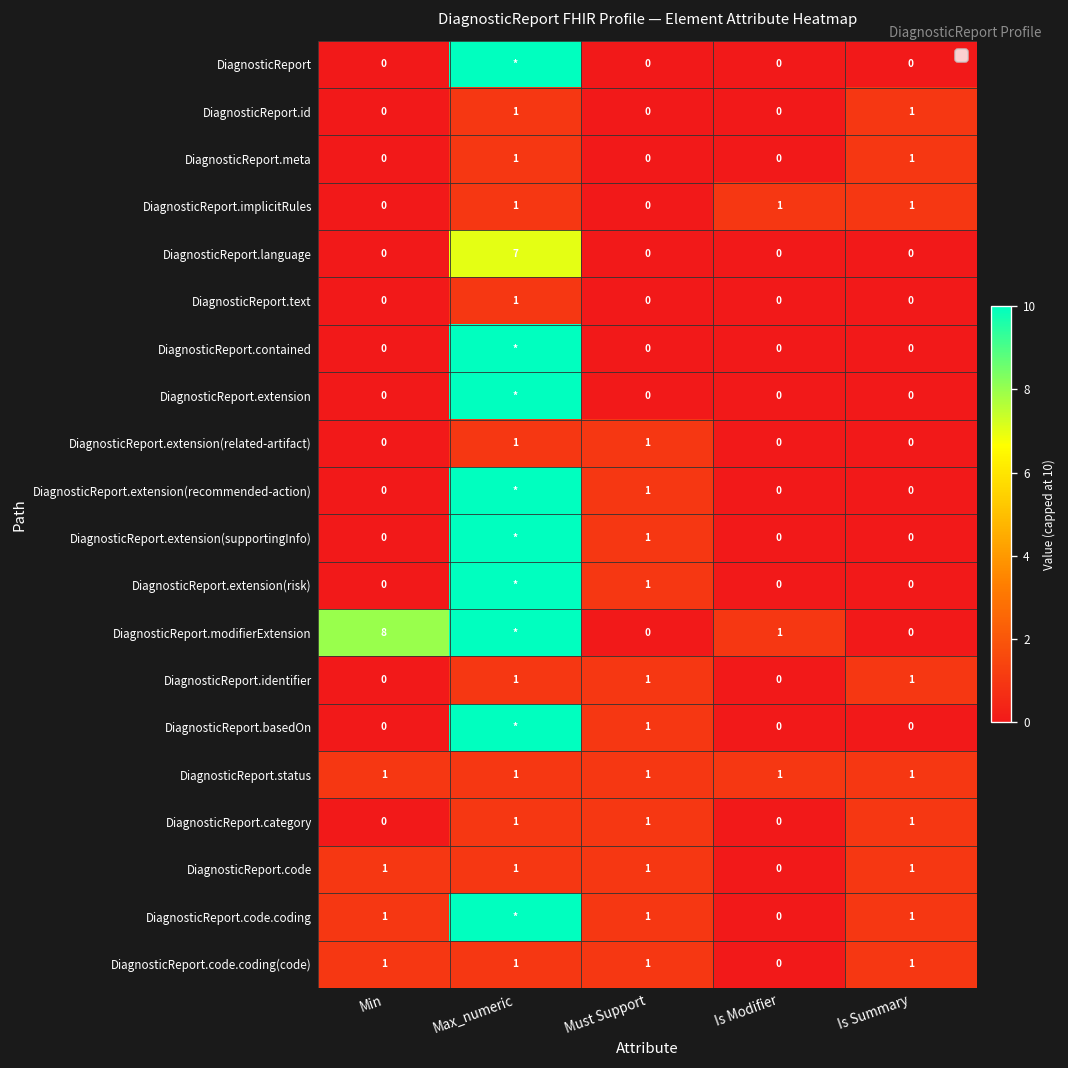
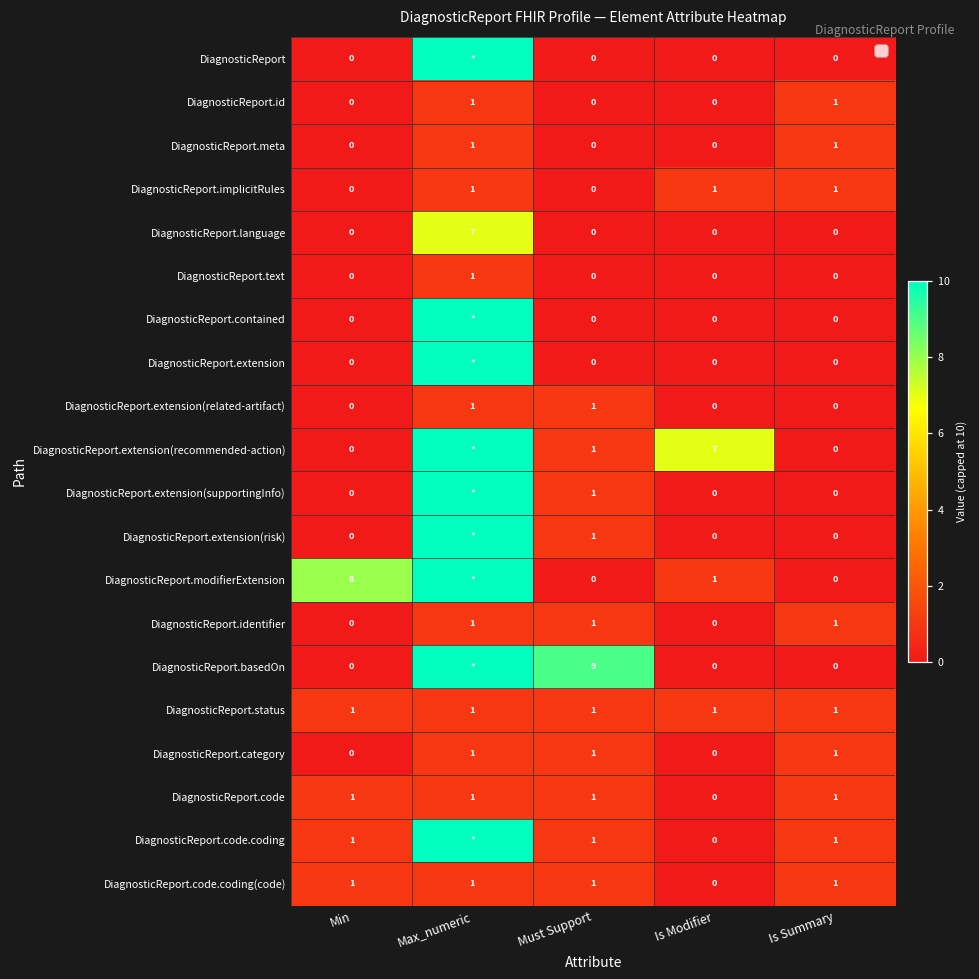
  {
    "DiagnosticReport": {
      "Min": 0,
      "Must Support": 0,
      "Is Modifier": 0,
      "Is Summary": 0
    },
    "DiagnosticReport.id": {
      "Min": 0,
      "Max_numeric": 1,
      "Must Support": 0,
      "Is Modifier": 0,
      "Is Summary": 1
    },
    "DiagnosticReport.meta": {
      "Min": 0,
      "Max_numeric": 1,
      "Must Support": 0,
      "Is Modifier": 0,
      "Is Summary": 1
    },
    "DiagnosticReport.implicitRules": {
      "Min": 0,
      "Max_numeric": 1,
      "Must Support": 0,
      "Is Modifier": 1,
      "Is Summary": 1
    },
    "DiagnosticReport.language": {
      "Min": 0,
      "Max_numeric": 7,
      "Must Support": 0,
      "Is Modifier": 0,
      "Is Summary": 0
    },
    "DiagnosticReport.text": {
      "Min": 0,
      "Max_numeric": 1,
      "Must Support": 0,
      "Is Modifier": 0,
      "Is Summary": 0
    },
    "DiagnosticReport.contained": {
      "Min": 0,
      "Must Support": 0,
      "Is Modifier": 0,
      "Is Summary": 0
    },
    "DiagnosticReport.extension": {
      "Min": 0,
      "Must Support": 0,
      "Is Modifier": 0,
      "Is Summary": 0
    },
    "DiagnosticReport.extension(related-artifact)": {
      "Min": 0,
      "Max_numeric": 1,
      "Must Support": 1,
      "Is Modifier": 0,
      "Is Summary": 0
    },
    "DiagnosticReport.extension(recommended-action)": {
      "Min": 0,
      "Must Support": 1,
-     "Is Modifier": 0,
+     "Is Modifier": 7,
      "Is Summary": 0
    },
    "DiagnosticReport.extension(supportingInfo)": {
      "Min": 0,
      "Must Support": 1,
      "Is Modifier": 0,
      "Is Summary": 0
    },
    "DiagnosticReport.extension(risk)": {
      "Min": 0,
      "Must Support": 1,
      "Is Modifier": 0,
      "Is Summary": 0
    },
    "DiagnosticReport.modifierExtension": {
      "Min": 8,
      "Must Support": 0,
      "Is Modifier": 1,
      "Is Summary": 0
    },
    "DiagnosticReport.identifier": {
      "Min": 0,
      "Max_numeric": 1,
      "Must Support": 1,
      "Is Modifier": 0,
      "Is Summary": 1
    },
    "DiagnosticReport.basedOn": {
      "Min": 0,
-     "Must Support": 1,
+     "Must Support": 9,
      "Is Modifier": 0,
      "Is Summary": 0
    },
    "DiagnosticReport.status": {
      "Min": 1,
      "Max_numeric": 1,
      "Must Support": 1,
      "Is Modifier": 1,
      "Is Summary": 1
    },
    "DiagnosticReport.category": {
      "Min": 0,
      "Max_numeric": 1,
      "Must Support": 1,
      "Is Modifier": 0,
      "Is Summary": 1
    },
    "DiagnosticReport.code": {
      "Min": 1,
      "Max_numeric": 1,
      "Must Support": 1,
      "Is Modifier": 0,
      "Is Summary": 1
    },
    "DiagnosticReport.code.coding": {
      "Min": 1,
      "Must Support": 1,
      "Is Modifier": 0,
      "Is Summary": 1
    },
    "DiagnosticReport.code.coding(code)": {
      "Min": 1,
      "Max_numeric": 1,
      "Must Support": 1,
      "Is Modifier": 0,
      "Is Summary": 1
    }
  }
